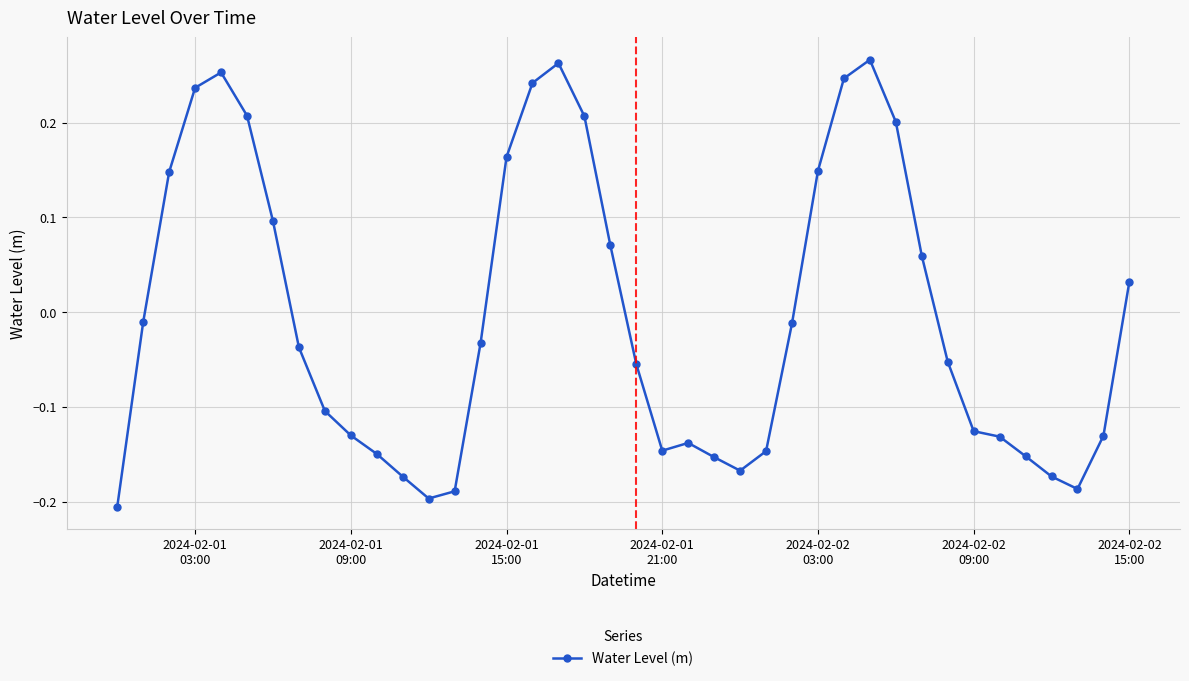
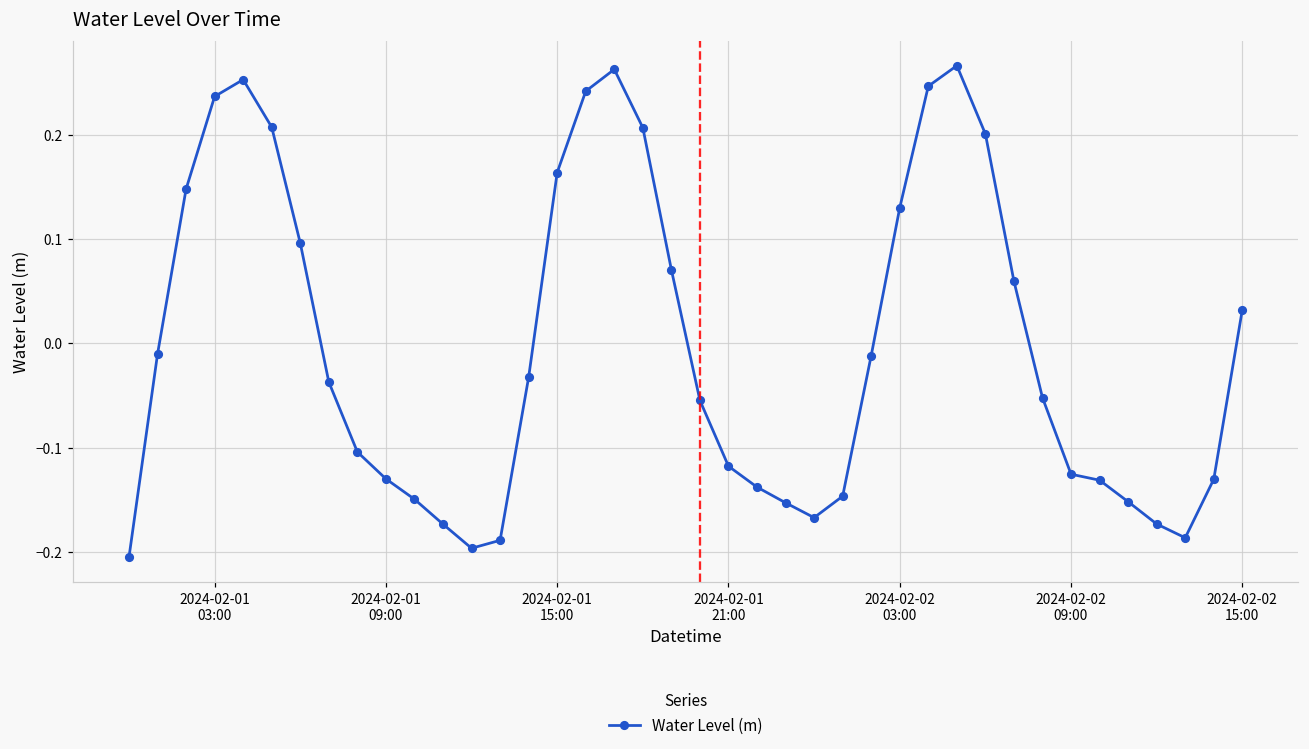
  {
    "2024-02-01 03:00": 0.24,
    "2024-02-01 09:00": -0.13,
    "2024-02-01 15:00": 0.16,
-   "2024-02-01 21:00": -0.15,
-   "2024-02-02 03:00": 0.15,
+   "2024-02-01 21:00": -0.12,
+   "2024-02-02 03:00": 0.13,
    "2024-02-02 09:00": -0.13,
    "2024-02-02 15:00": 0.03
  }
